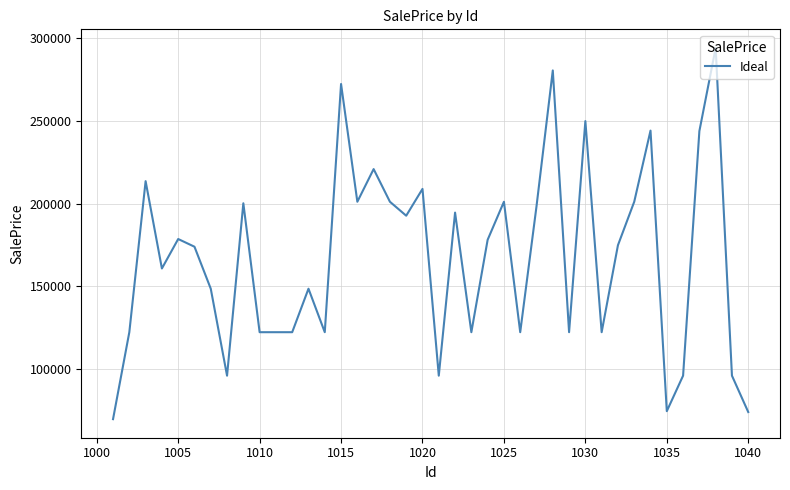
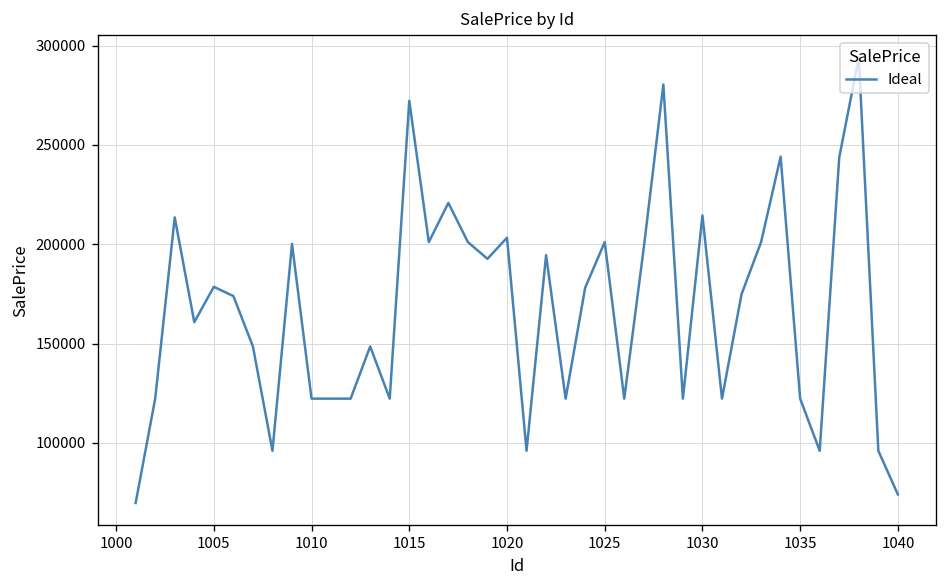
  {
    "1005": 179000,
    "1010": 122000,
    "1015": 272000,
-   "1020": 209000,
+   "1020": 203000,
    "1025": 201000,
-   "1030": 250000,
-   "1035": 75000,
+   "1030": 214000,
+   "1035": 122000,
    "1040": 74000
  }
